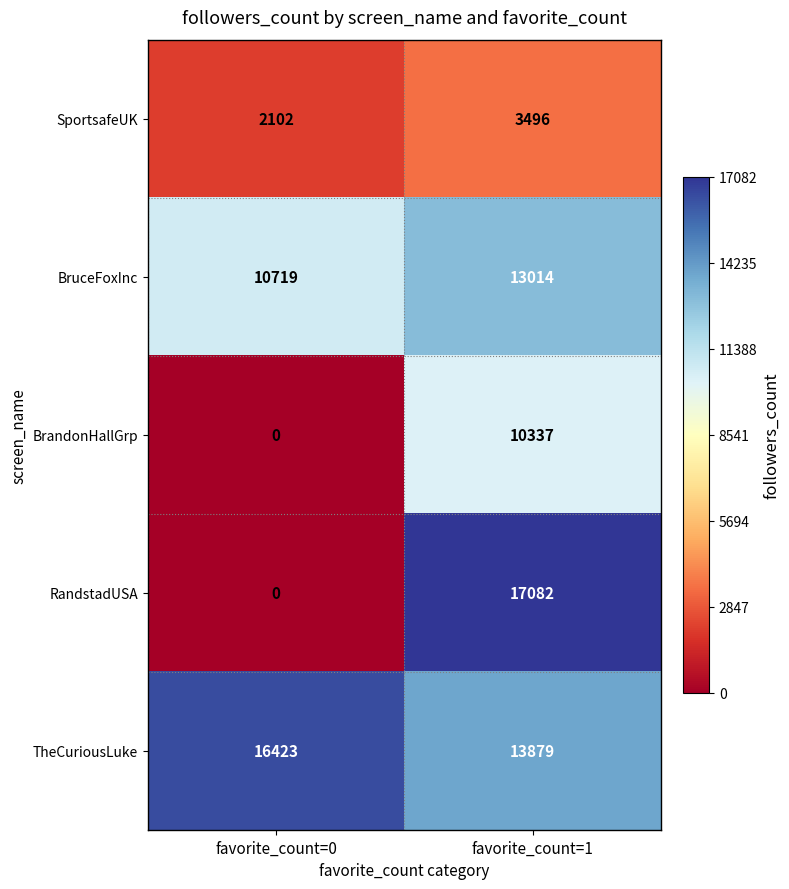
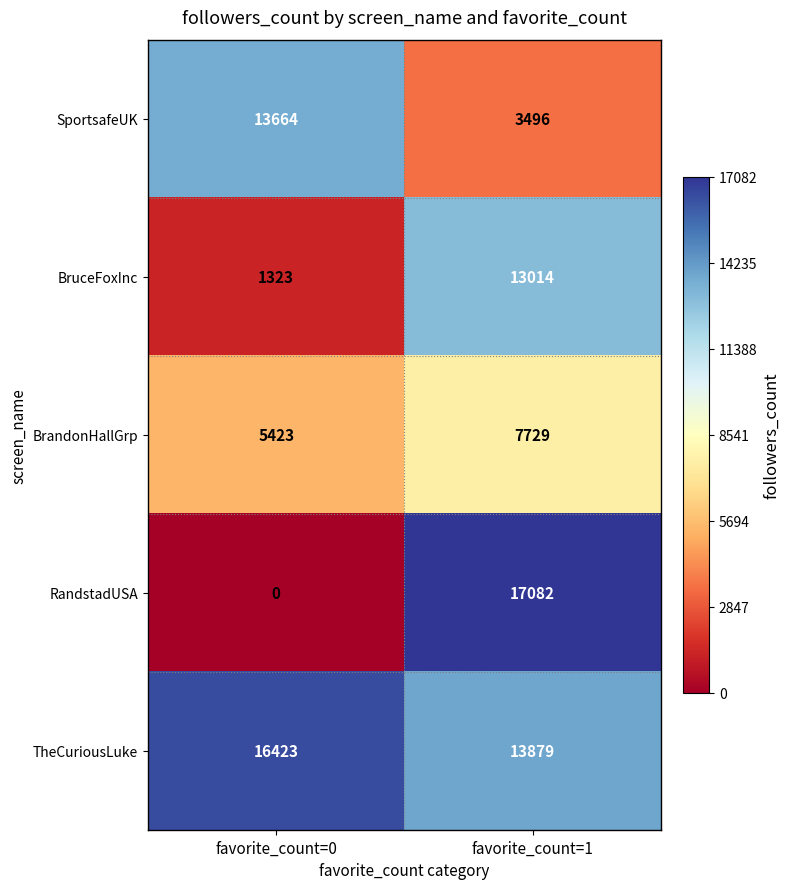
  {
    "SportsafeUK": {
-     "favorite_count=0": 2102,
+     "favorite_count=0": 13664,
      "favorite_count=1": 3496
    },
    "BruceFoxInc": {
-     "favorite_count=0": 10719,
+     "favorite_count=0": 1323,
      "favorite_count=1": 13014
    },
    "BrandonHallGrp": {
-     "favorite_count=0": 0,
-     "favorite_count=1": 10337
+     "favorite_count=0": 5423,
+     "favorite_count=1": 7729
    },
    "RandstadUSA": {
      "favorite_count=0": 0,
      "favorite_count=1": 17082
    },
    "TheCuriousLuke": {
      "favorite_count=0": 16423,
      "favorite_count=1": 13879
    }
  }
